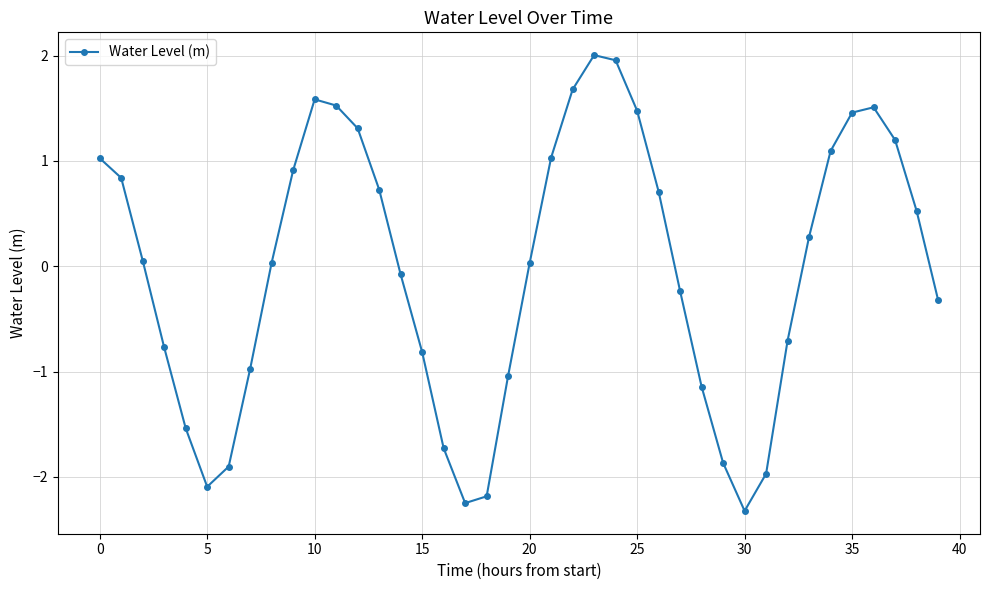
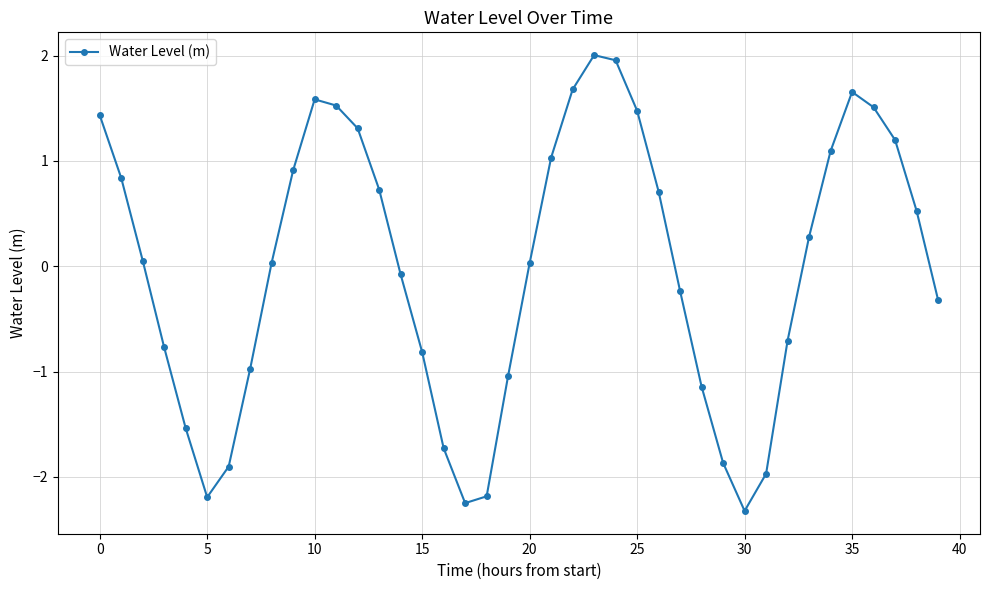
  {
-   "0": 1.03,
-   "5": -2.09,
+   "0": 1.43,
+   "5": -2.19,
    "10": 1.58,
    "15": -0.81,
    "20": 0.03,
    "25": 1.48,
    "30": -2.32,
-   "35": 1.46
+   "35": 1.65
  }
